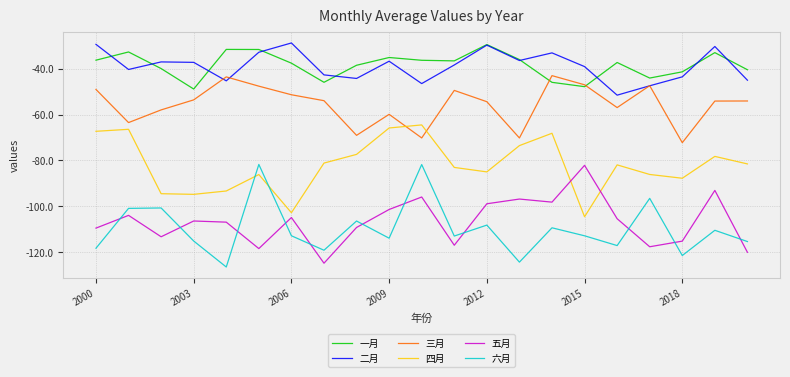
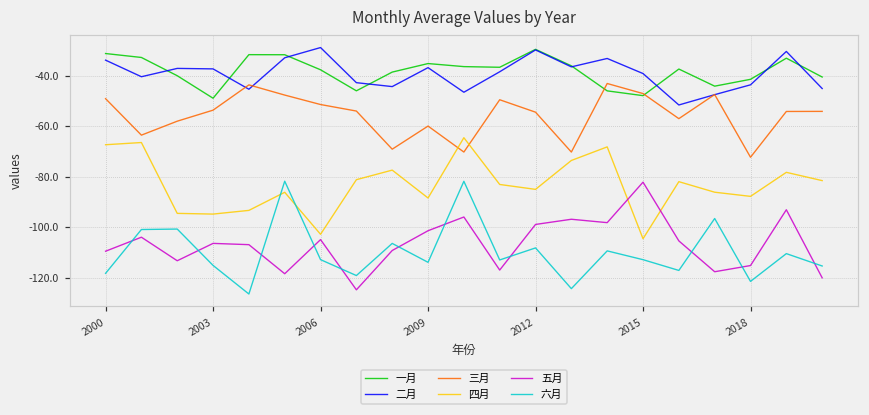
  {
    "一月": {
-     "2000": -36,
+     "2000": -31,
      "2003": -49,
      "2006": -38,
      "2009": -35,
      "2018": -41
    },
    "二月": {
-     "2000": -29,
+     "2000": -34,
      "2003": -37,
      "2006": -29,
      "2009": -37,
      "2015": -39,
      "2018": -44
    },
    "三月": {
      "2000": -49,
      "2003": -54,
      "2006": -51,
      "2009": -60,
      "2012": -54,
      "2018": -72
    },
    "四月": {
      "2000": -67,
      "2003": -95,
      "2006": -103,
-     "2009": -66,
+     "2009": -88,
      "2012": -85,
      "2015": -105,
      "2018": -88
    },
    "五月": {
      "2000": -109,
      "2003": -106,
      "2006": -105,
      "2009": -101,
      "2012": -99,
      "2015": -82,
      "2018": -115
    },
    "六月": {
      "2000": -118,
      "2003": -115,
      "2006": -113,
      "2009": -114,
      "2012": -108,
      "2015": -113,
      "2018": -121
    }
  }
